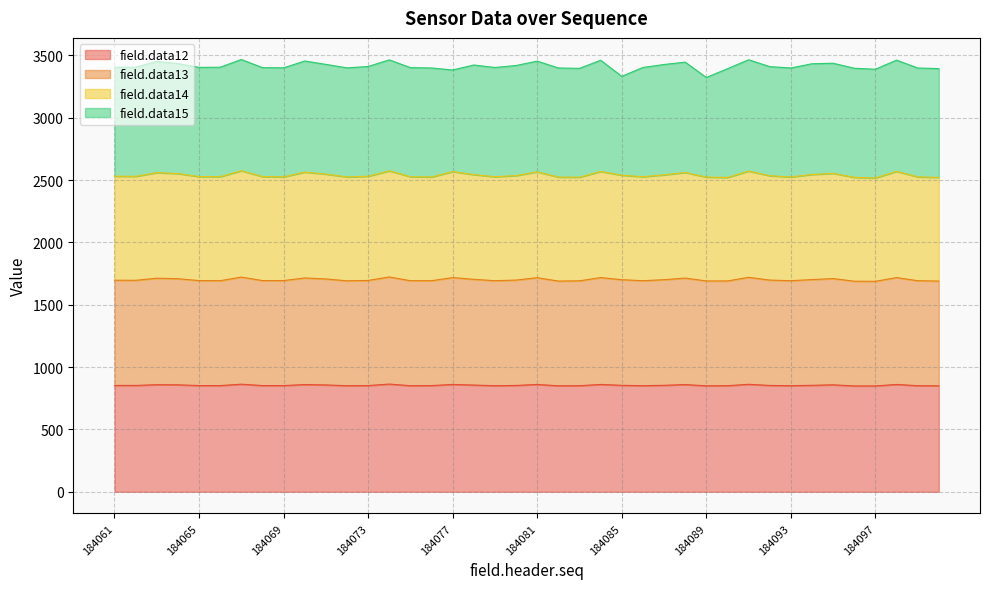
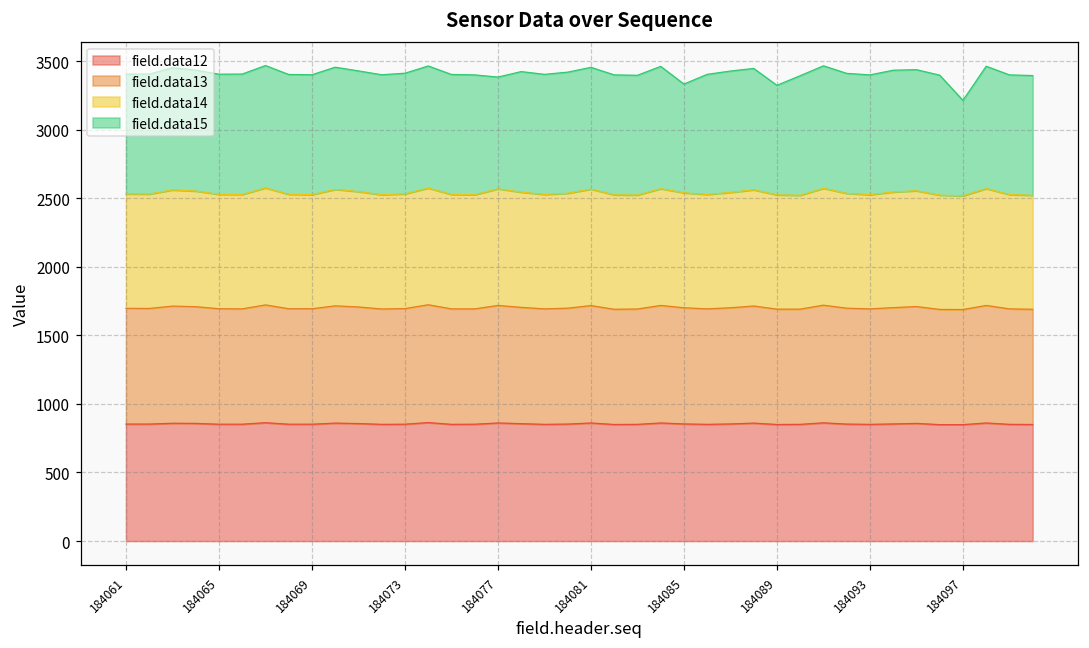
  {
    "field.data15": {
      "184065": 880,
      "184069": 870,
      "184073": 880,
      "184077": 820,
      "184081": 890,
      "184085": 790,
      "184089": 800,
      "184093": 870,
-     "184097": 870
+     "184097": 700
    }
  }
